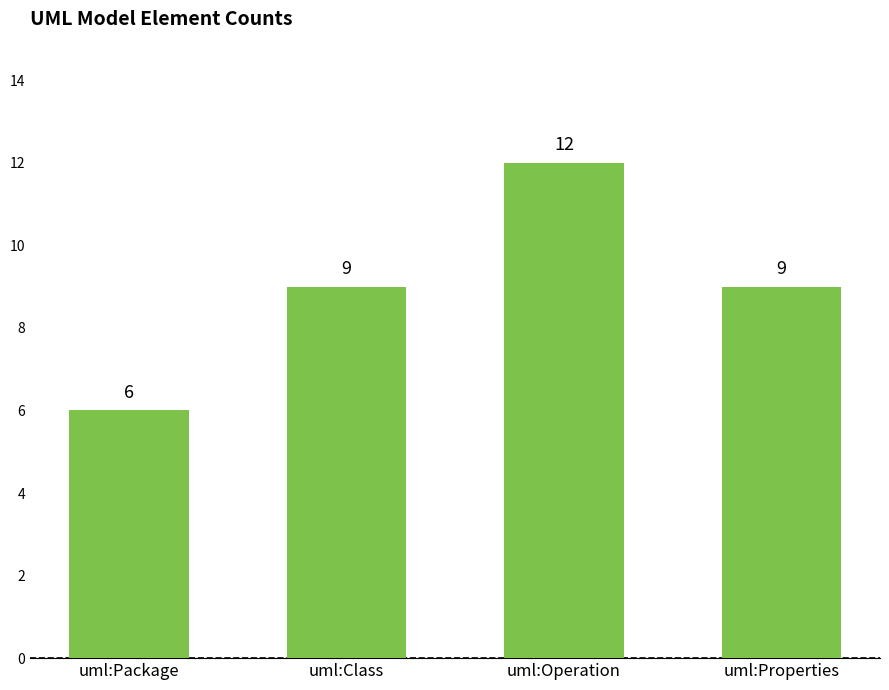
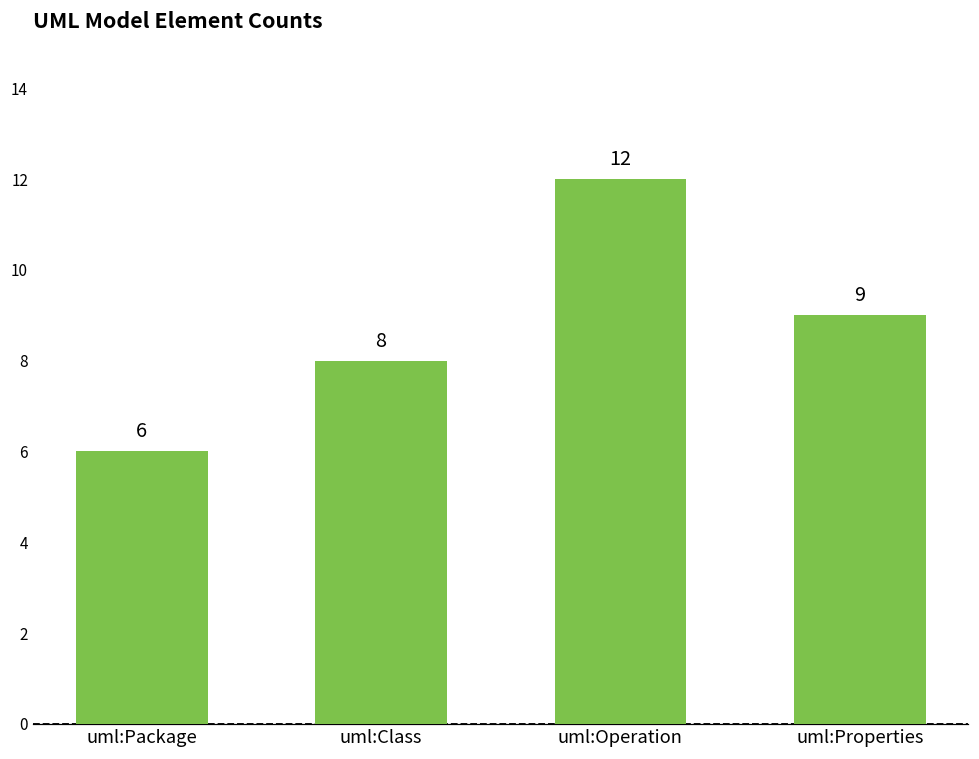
  {
    "uml:Package": 6,
-   "uml:Class": 9,
+   "uml:Class": 8,
    "uml:Operation": 12,
    "uml:Properties": 9
  }
